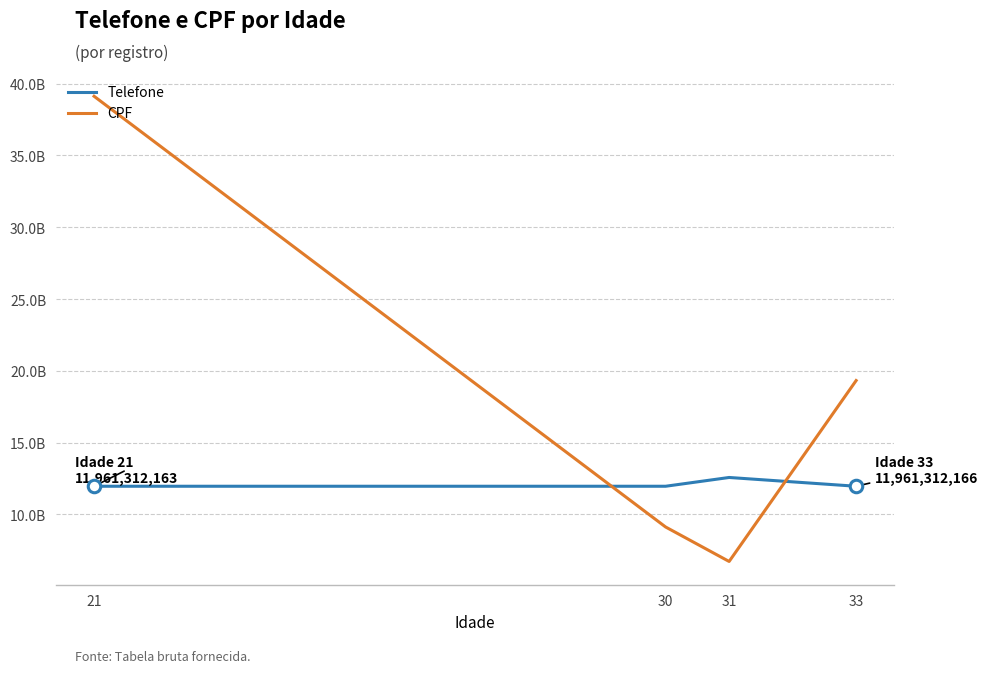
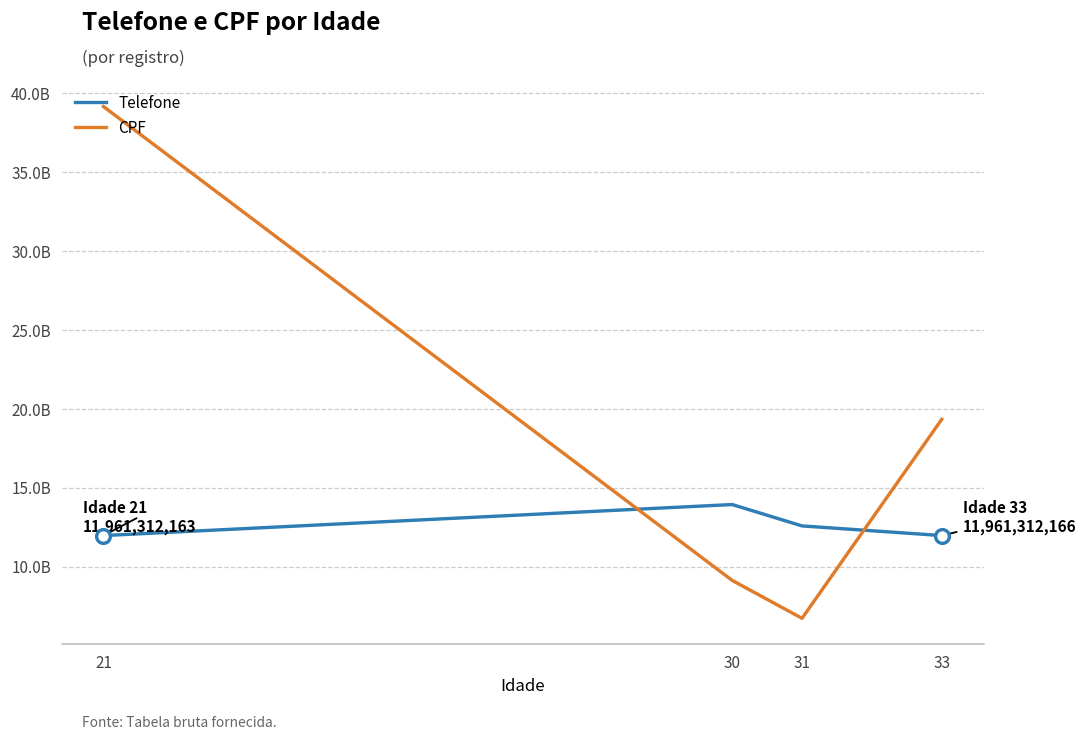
  {
    "Telefone": {
-     "30": 12000000000,
+     "30": 13900000000,
      "31": 12600000000
    },
    "CPF": {
      "21": 39100000000,
      "30": 9100000000,
      "31": 6700000000,
      "33": 19300000000
    }
  }
